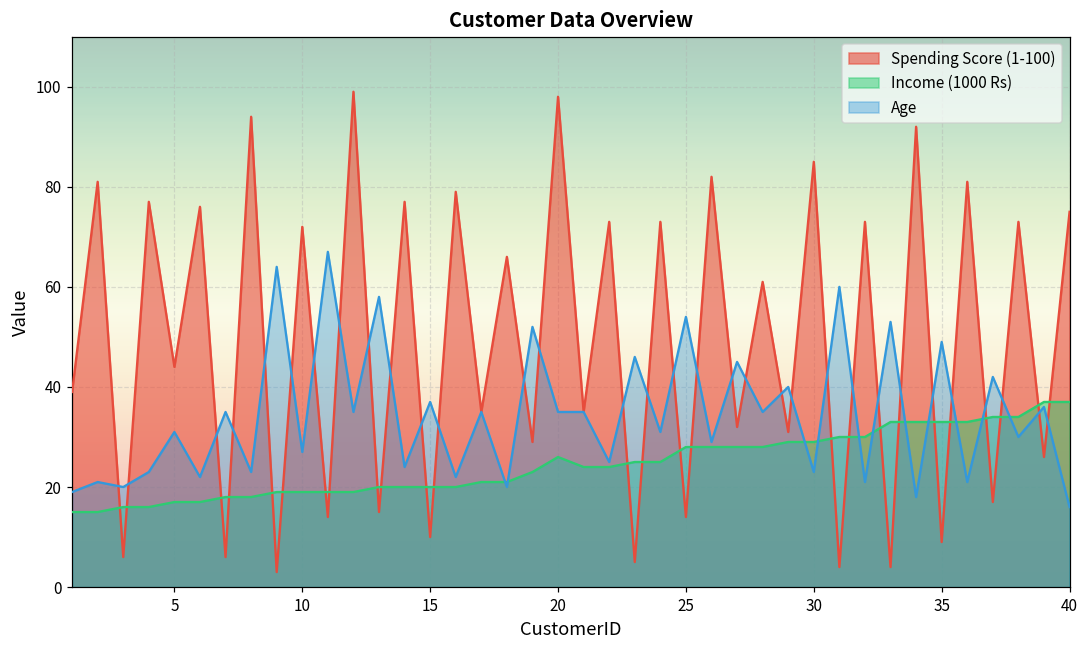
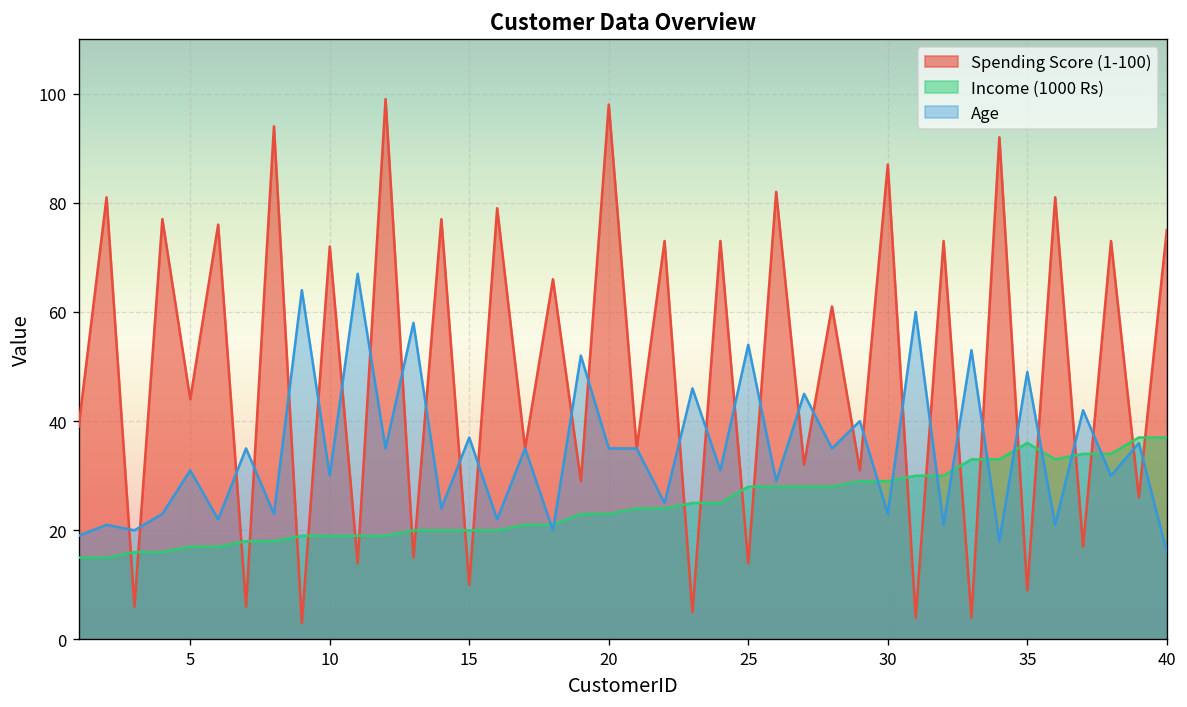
  {
    "Spending Score (1-100)": {
      "5": 44,
      "10": 72,
      "15": 10,
      "20": 98,
      "25": 14,
-     "30": 85,
+     "30": 87,
      "35": 9,
      "40": 75
    },
    "Income (1000 Rs)": {
      "5": 17,
      "10": 19,
      "15": 20,
-     "20": 26,
+     "20": 23,
      "25": 28,
      "30": 29,
-     "35": 33,
+     "35": 36,
      "40": 37
    },
    "Age": {
      "5": 31,
-     "10": 27,
+     "10": 30,
      "15": 37,
      "20": 35,
      "25": 54,
      "30": 23,
      "35": 49,
      "40": 16
    }
  }
